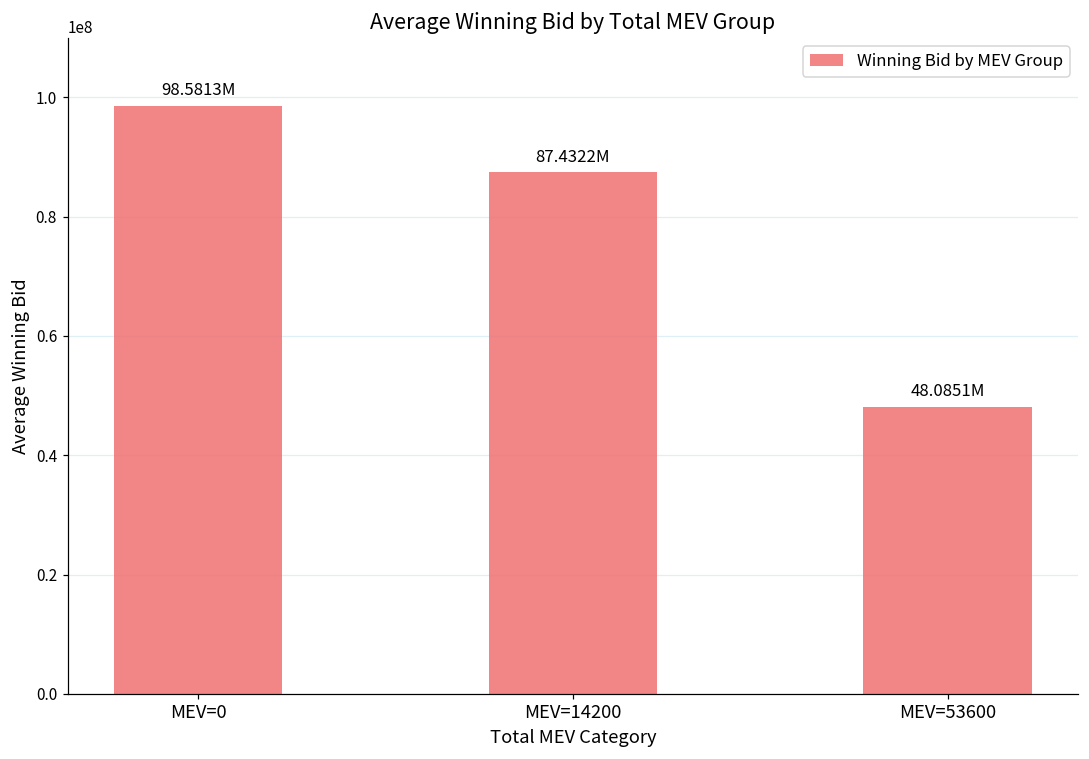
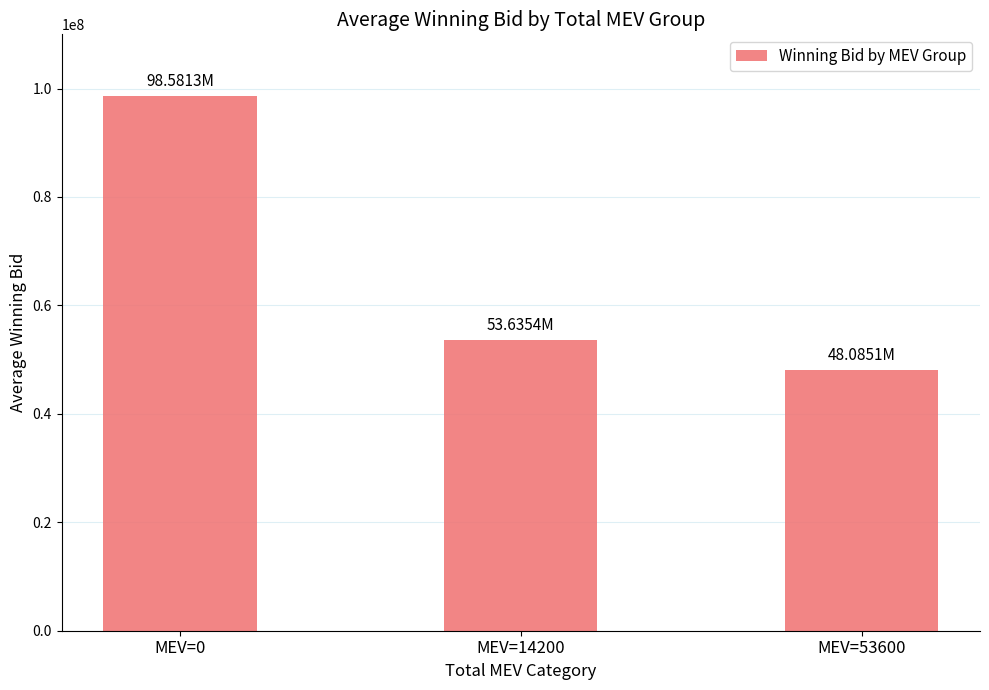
  {
    "MEV=0": "98.5813M",
-   "MEV=14200": "87.4322M",
+   "MEV=14200": "53.6354M",
    "MEV=53600": "48.0851M"
  }
